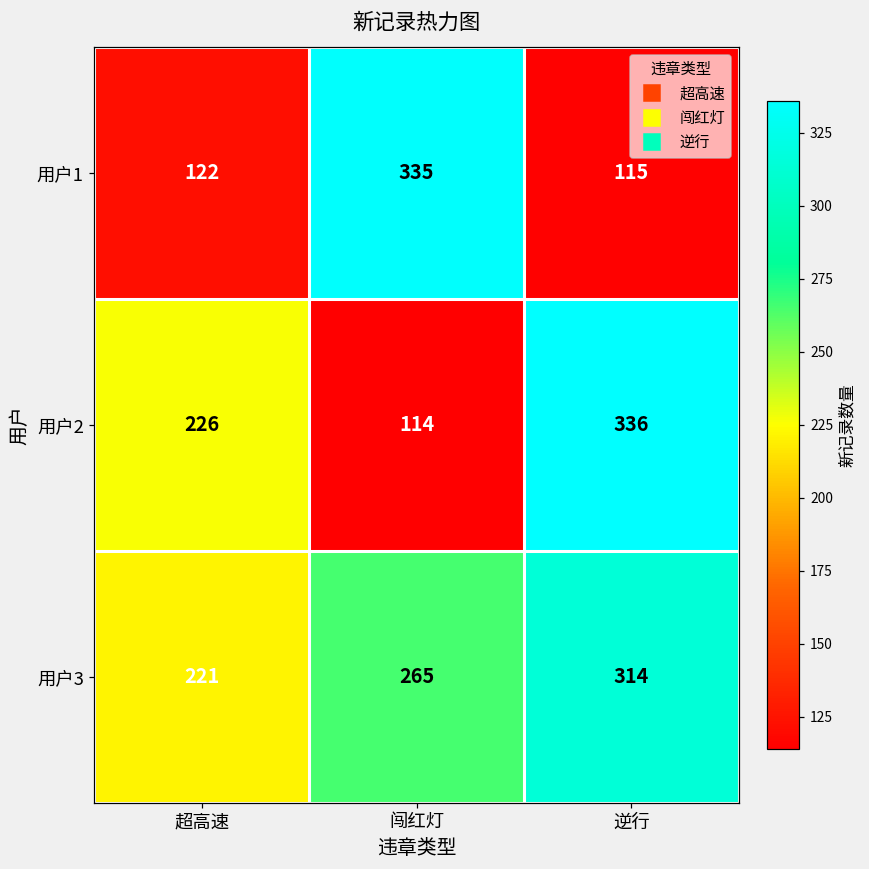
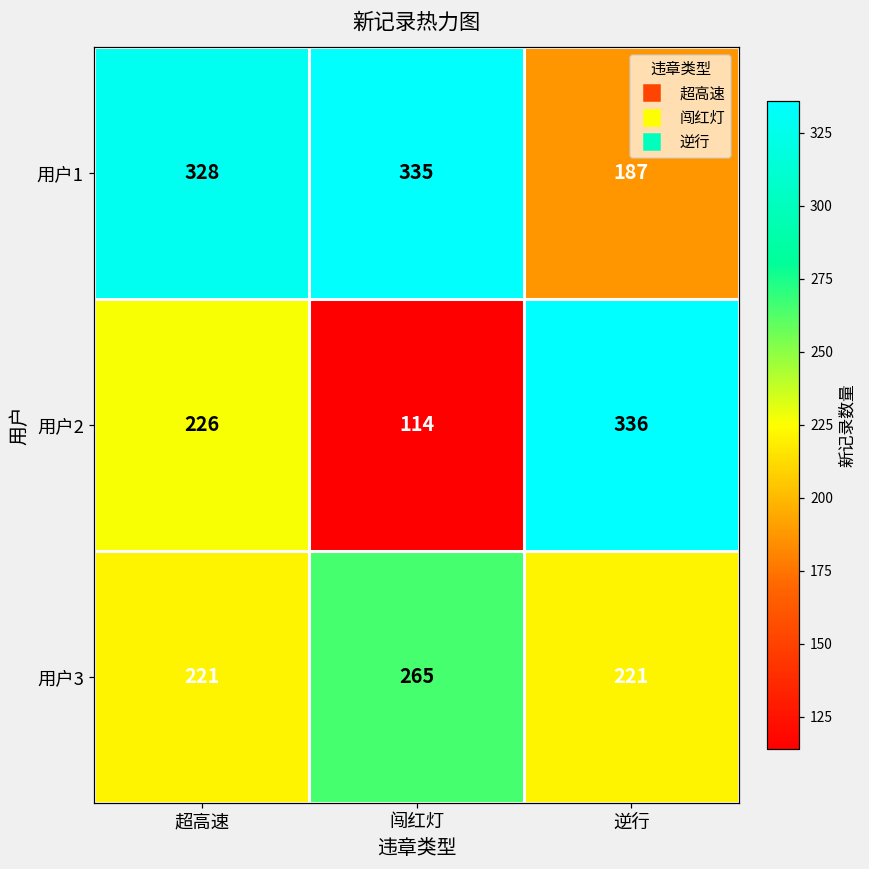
  {
    "用户1": {
-     "超高速": 122,
+     "超高速": 328,
      "闯红灯": 335,
-     "逆行": 115
+     "逆行": 187
    },
    "用户2": {
      "超高速": 226,
      "闯红灯": 114,
      "逆行": 336
    },
    "用户3": {
      "超高速": 221,
      "闯红灯": 265,
-     "逆行": 314
+     "逆行": 221
    }
  }
